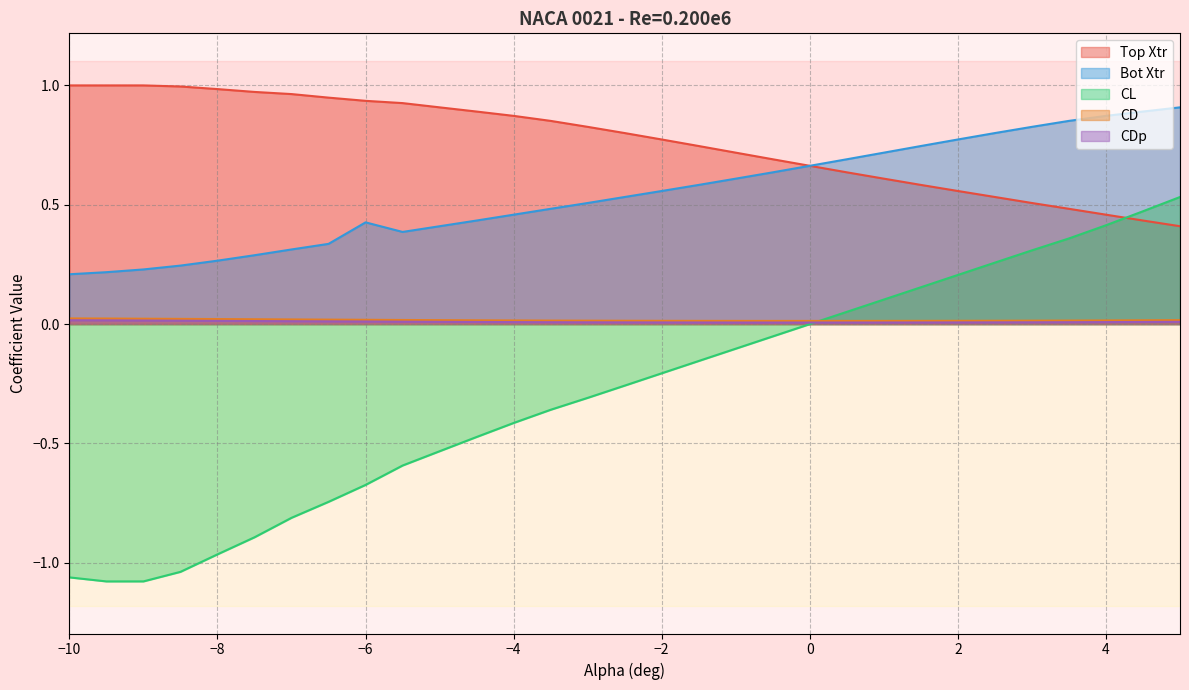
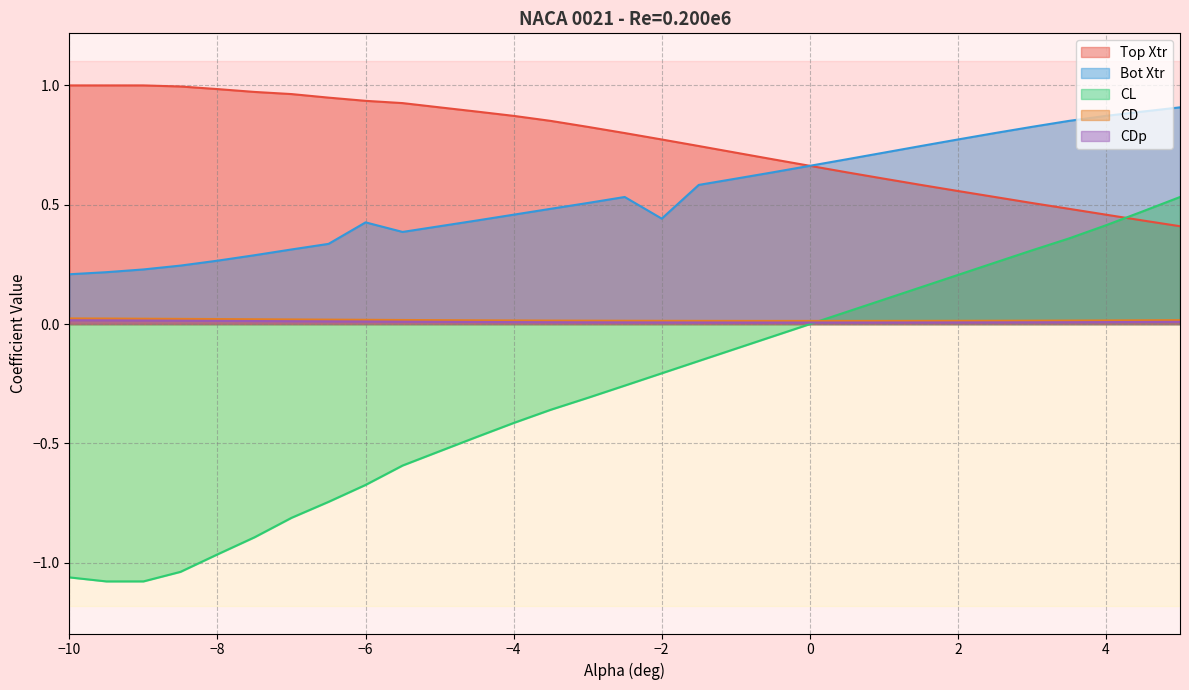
  {
    "Bot Xtr": {
      "−10": 0.21,
      "−8": 0.27,
      "−6": 0.43,
      "−4": 0.46,
-     "−2": 0.56,
+     "−2": 0.44,
      "2": 0.77
    }
  }
